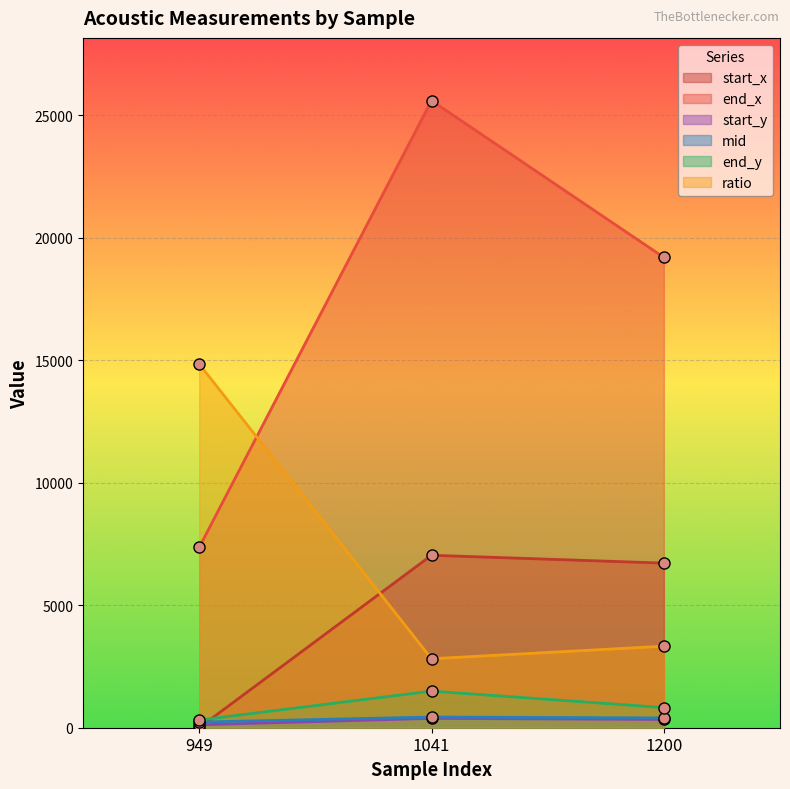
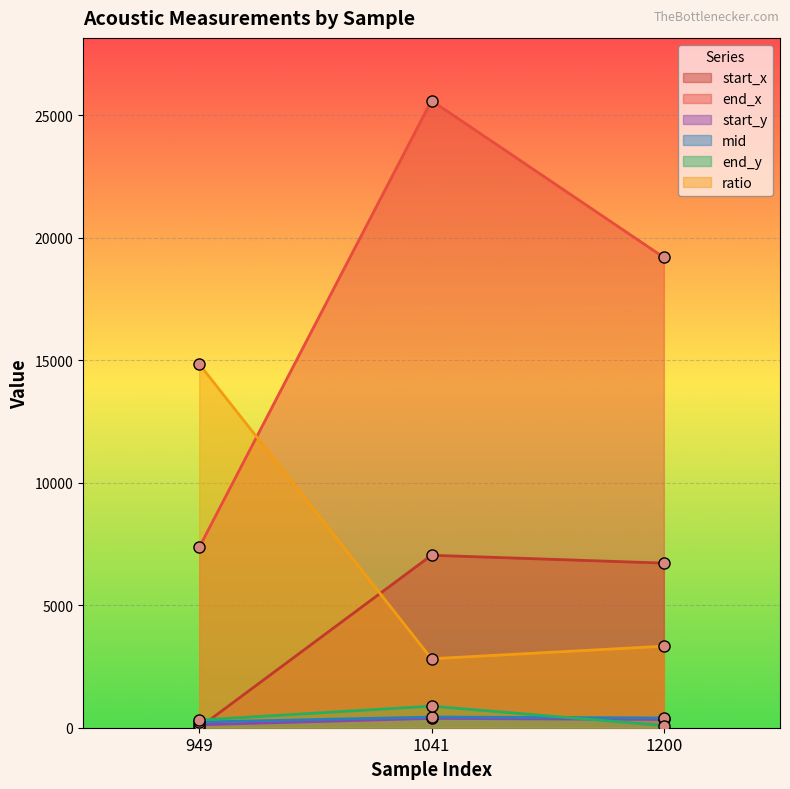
  {
    "start_y": {
      "949": 100
    },
    "end_y": {
-     "1041": 1500,
-     "1200": 800
+     "1041": 900,
+     "1200": 100
    },
    "ratio": {
      "949": 14800,
      "1041": 2800,
      "1200": 3300
    }
  }
